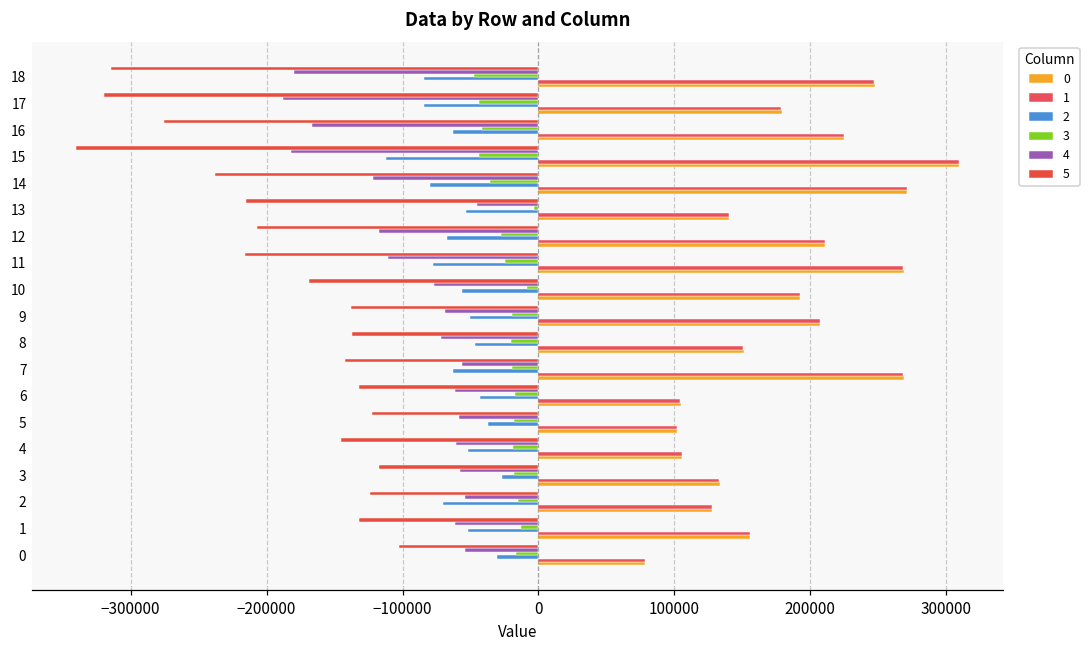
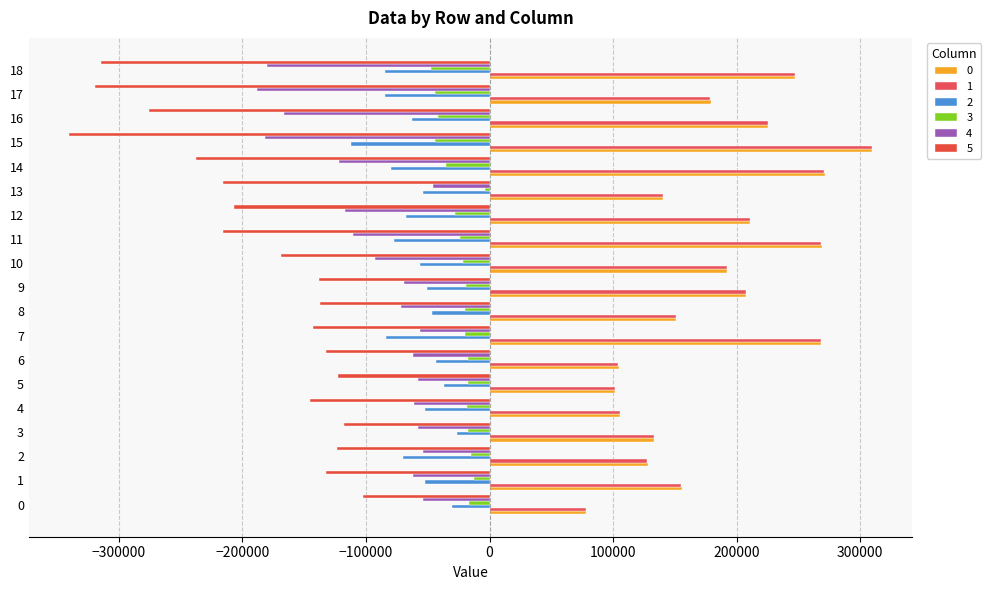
  {
    "0": {
      "18": 248000,
      "17": 179000,
      "16": 225000,
      "15": 310000,
      "14": 271000,
      "13": 140000,
      "12": 211000,
      "11": 269000,
      "10": 192000,
      "9": 207000,
      "8": 151000,
      "7": 269000,
      "6": 105000,
      "5": 102000,
      "4": 106000,
      "3": 133000,
      "2": 128000,
      "1": 155000,
      "0": 78000
    },
    "2": {
      "18": -84000,
      "17": -84000,
      "16": -63000,
      "15": -112000,
      "14": -80000,
      "13": -54000,
      "12": -67000,
      "11": -78000,
      "10": -56000,
      "9": -50000,
      "8": -47000,
-     "7": -63000,
+     "7": -84000,
      "6": -43000,
      "5": -37000,
      "4": -52000,
      "3": -27000,
      "2": -70000,
      "1": -52000,
      "0": -30000
    },
    "3": {
      "18": -48000,
      "17": -44000,
      "16": -42000,
      "15": -44000,
      "14": -36000,
      "13": -3000,
      "12": -28000,
      "11": -24000,
-     "10": -9000,
+     "10": -22000,
      "9": -19000,
      "8": -20000,
      "7": -20000,
      "6": -18000,
      "5": -18000,
      "4": -18000,
      "3": -18000,
      "2": -15000,
      "1": -12000,
      "0": -17000
    },
    "4": {
      "18": -180000,
      "17": -188000,
      "16": -167000,
      "15": -182000,
      "14": -121000,
      "13": -46000,
      "12": -117000,
      "11": -110000,
-     "10": -77000,
+     "10": -93000,
      "9": -69000,
      "8": -72000,
      "7": -56000,
      "6": -62000,
      "5": -58000,
      "4": -61000,
      "3": -58000,
      "2": -54000,
      "1": -62000,
      "0": -54000
    }
  }
